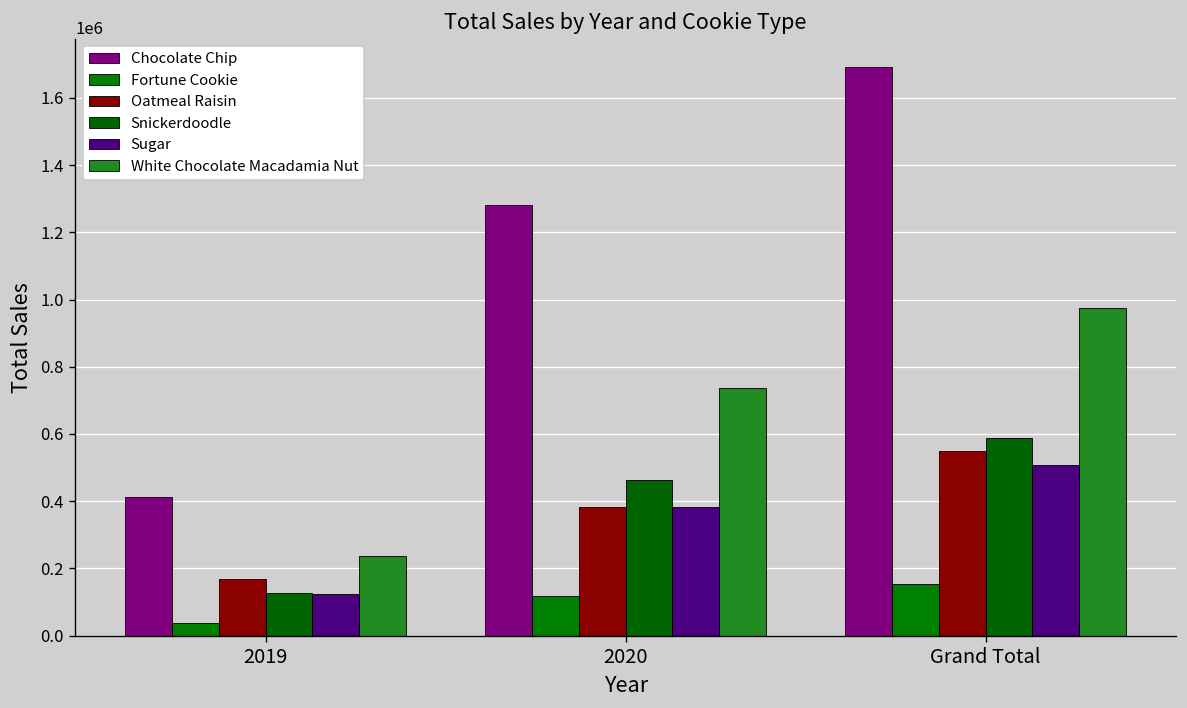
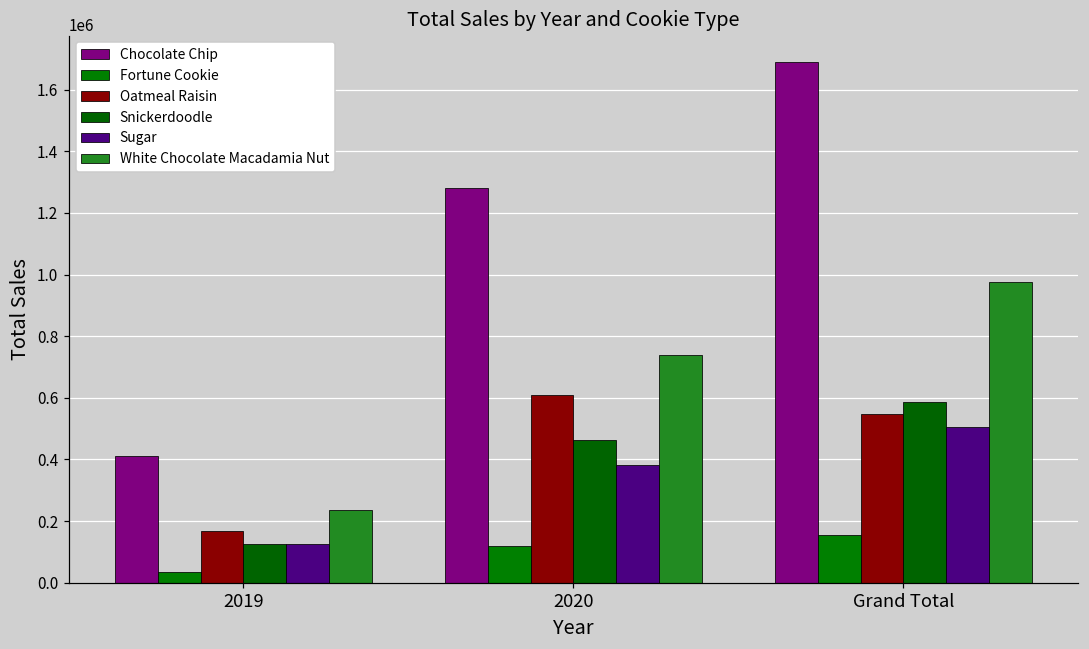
  {
    "Oatmeal Raisin": {
      "2019": 170000,
-     "2020": 380000,
+     "2020": 610000,
      "Grand Total": 550000
    }
  }
